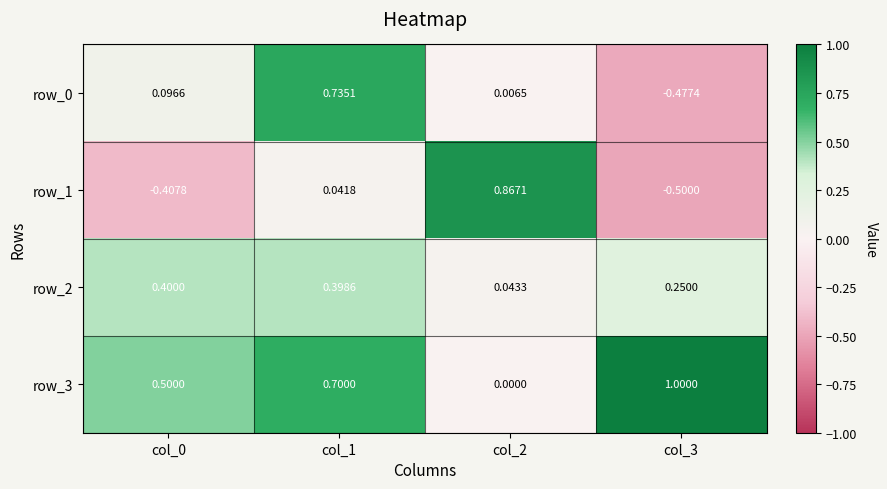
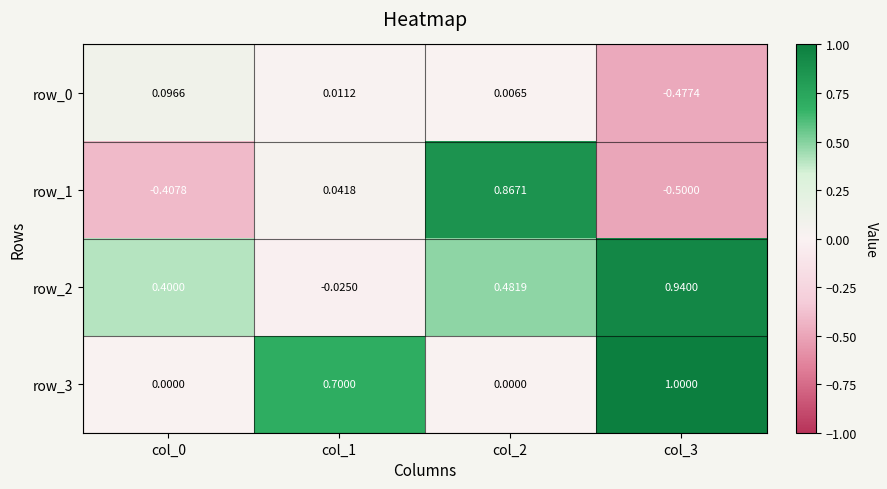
  {
    "row_0": {
      "col_0": 0.0966,
-     "col_1": 0.7351,
+     "col_1": 0.0112,
      "col_2": 0.0065,
      "col_3": -0.4774
    },
    "row_1": {
      "col_0": -0.4078,
      "col_1": 0.0418,
      "col_2": 0.8671,
      "col_3": -0.5000
    },
    "row_2": {
      "col_0": 0.4000,
-     "col_1": 0.3986,
-     "col_2": 0.0433,
-     "col_3": 0.2500
+     "col_1": -0.0250,
+     "col_2": 0.4819,
+     "col_3": 0.9400
    },
    "row_3": {
-     "col_0": 0.5000,
+     "col_0": 0.0000,
      "col_1": 0.7000,
      "col_2": 0.0000,
      "col_3": 1.0000
    }
  }
